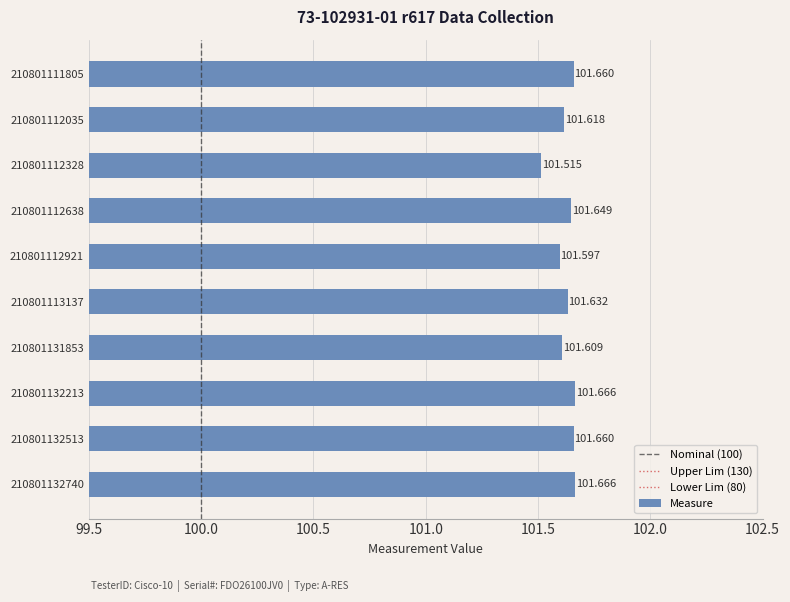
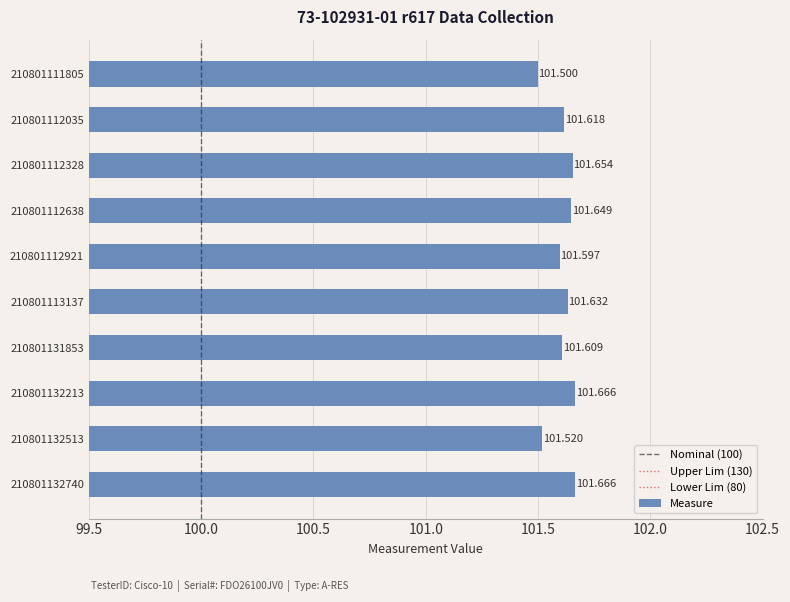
  {
-   "210801111805": 101.660,
+   "210801111805": 101.500,
    "210801112035": 101.618,
-   "210801112328": 101.515,
+   "210801112328": 101.654,
    "210801112638": 101.649,
    "210801112921": 101.597,
    "210801113137": 101.632,
    "210801131853": 101.609,
    "210801132213": 101.666,
-   "210801132513": 101.660,
+   "210801132513": 101.520,
    "210801132740": 101.666
  }
